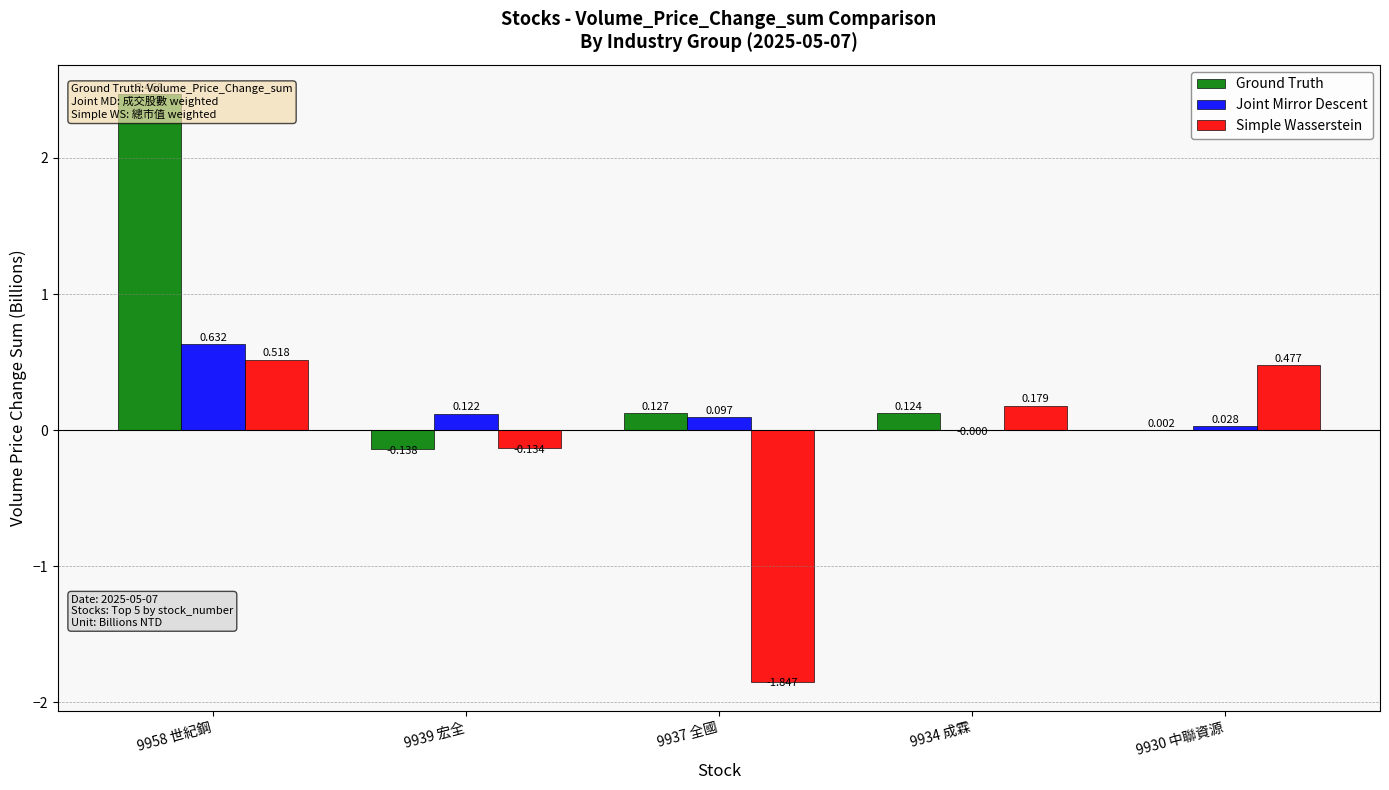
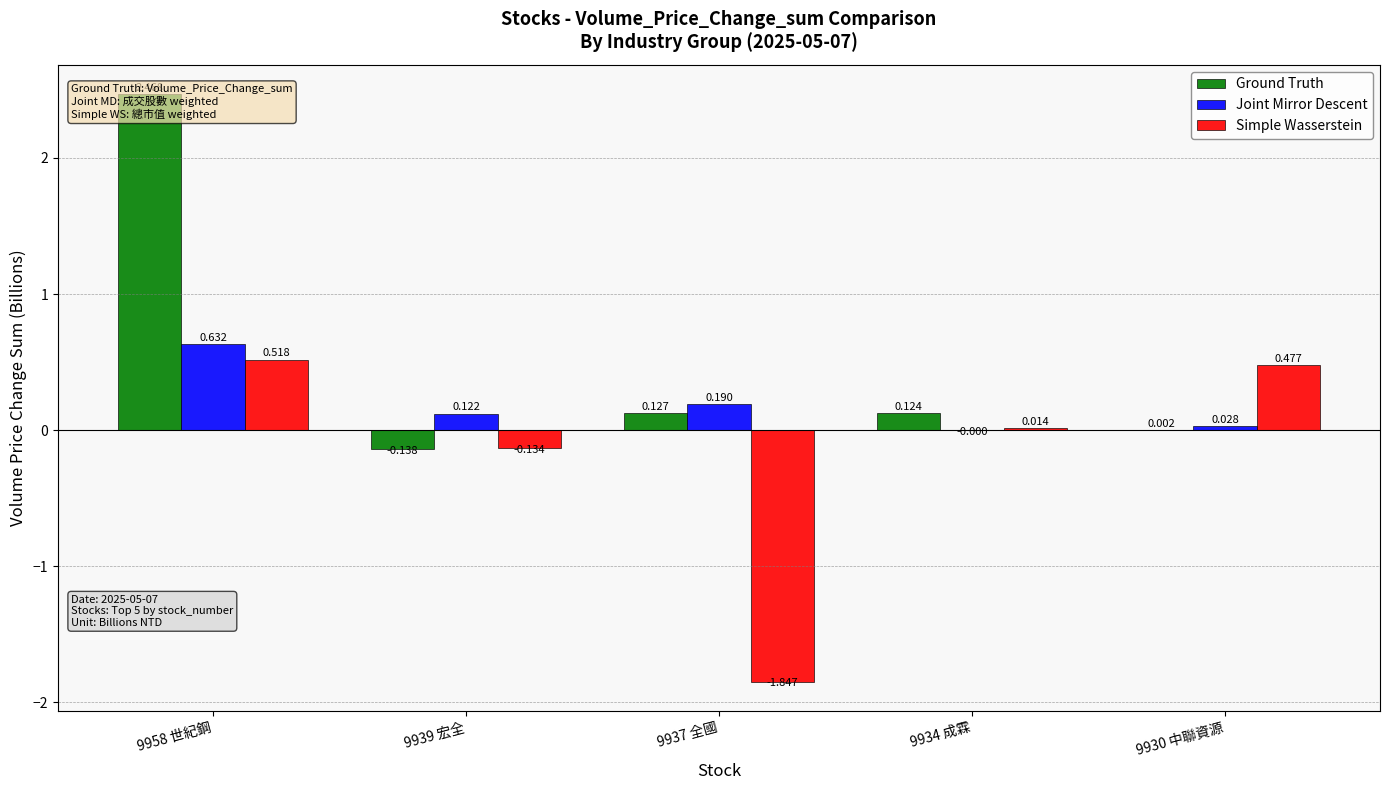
  {
    "Ground Truth": {
      "9939 宏全": -0.138,
      "9937 全國": 0.127,
      "9934 成霖": 0.124,
      "9930 中聯資源": 0.002
    },
    "Joint Mirror Descent": {
      "9958 世紀鋼": 0.632,
      "9939 宏全": 0.122,
-     "9937 全國": 0.097,
+     "9937 全國": 0.190,
      "9934 成霖": -0.000,
      "9930 中聯資源": 0.028
    },
    "Simple Wasserstein": {
      "9958 世紀鋼": 0.518,
      "9939 宏全": -0.134,
      "9937 全國": -1.847,
-     "9934 成霖": 0.179,
+     "9934 成霖": 0.014,
      "9930 中聯資源": 0.477
    }
  }
